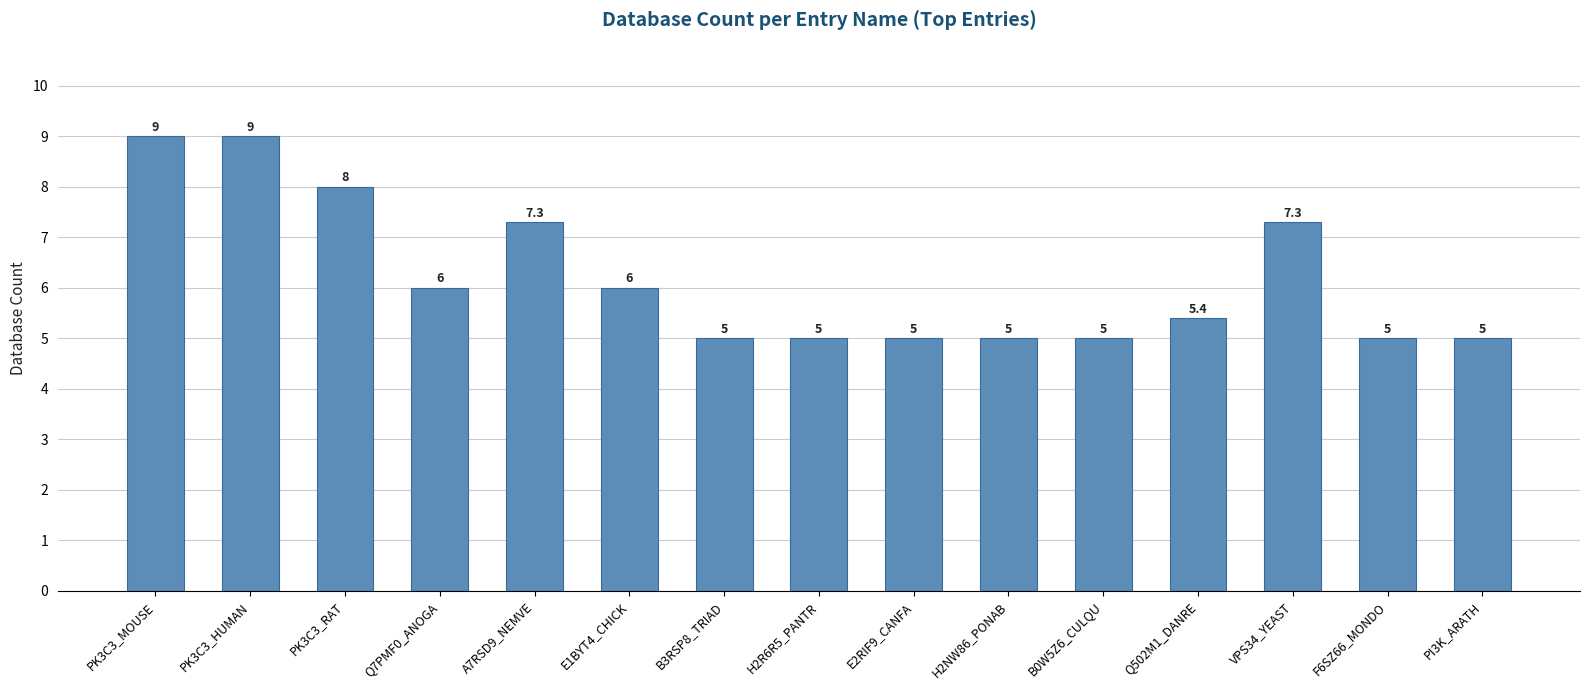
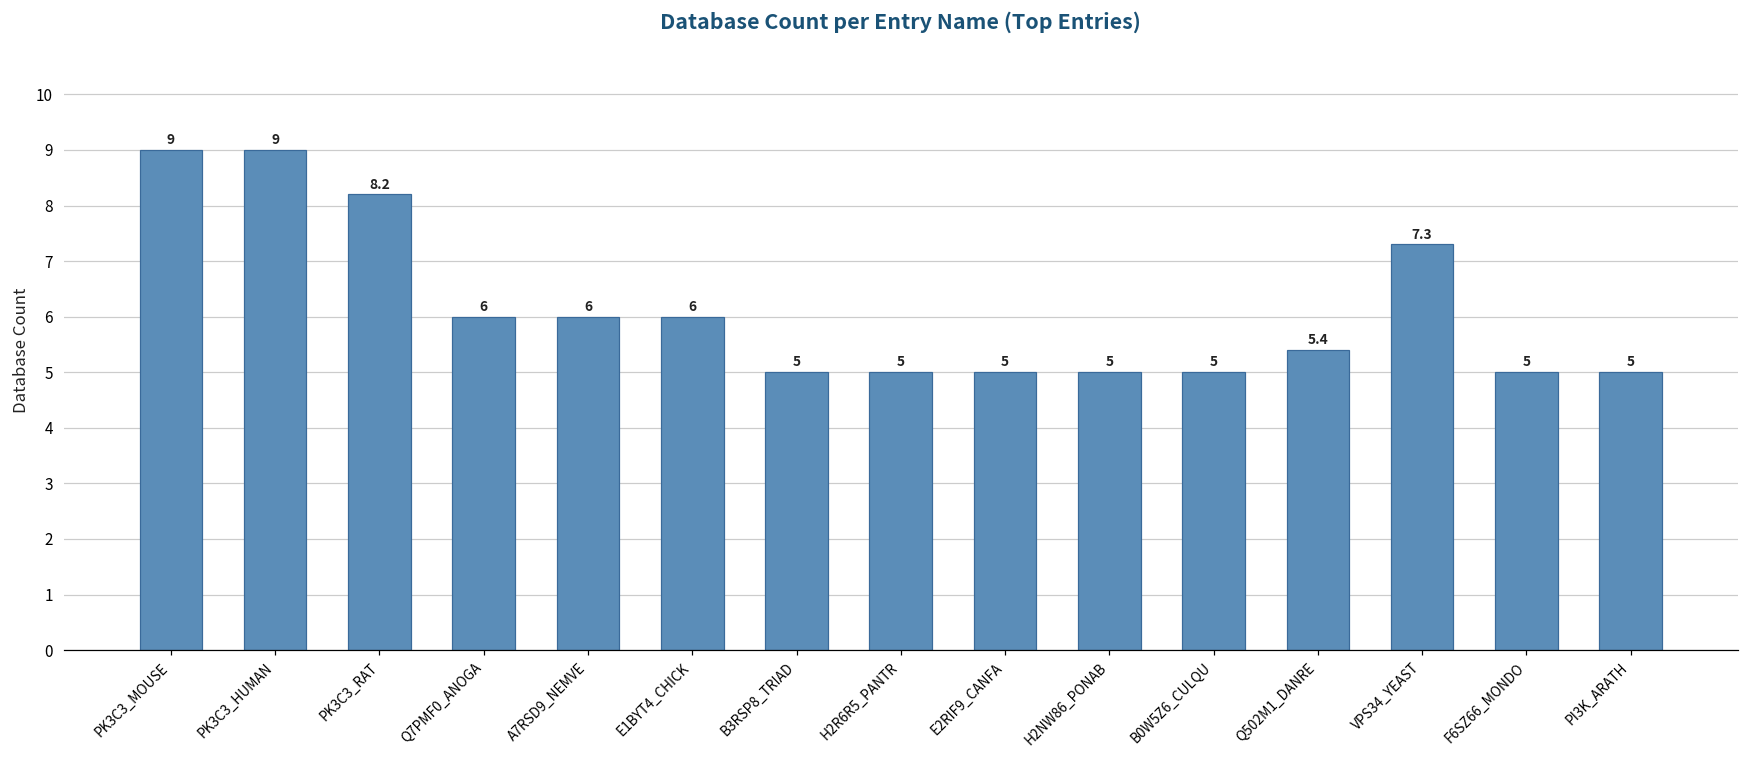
  {
    "PK3C3_MOUSE": 9,
    "PK3C3_HUMAN": 9,
-   "PK3C3_RAT": 8,
+   "PK3C3_RAT": 8.2,
    "Q7PMF0_ANOGA": 6,
-   "A7RSD9_NEMVE": 7.3,
+   "A7RSD9_NEMVE": 6,
    "E1BYT4_CHICK": 6,
    "B3RSP8_TRIAD": 5,
    "H2R6R5_PANTR": 5,
    "E2RIF9_CANFA": 5,
    "H2NW86_PONAB": 5,
    "B0W5Z6_CULQU": 5,
    "Q502M1_DANRE": 5.4,
    "VPS34_YEAST": 7.3,
    "F6SZ66_MONDO": 5,
    "PI3K_ARATH": 5
  }
